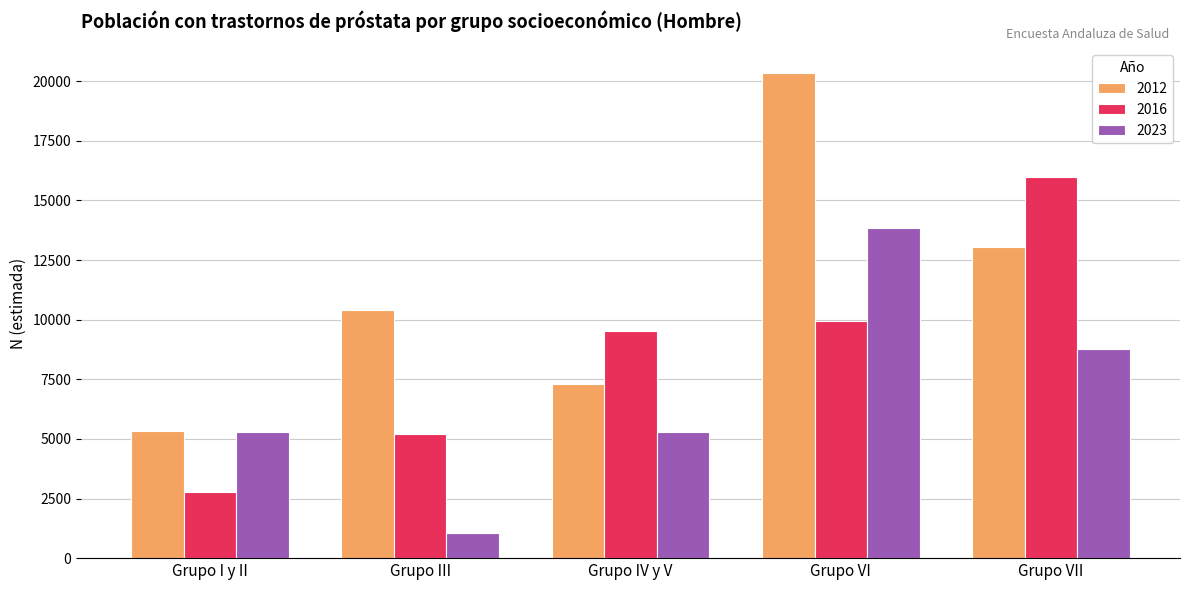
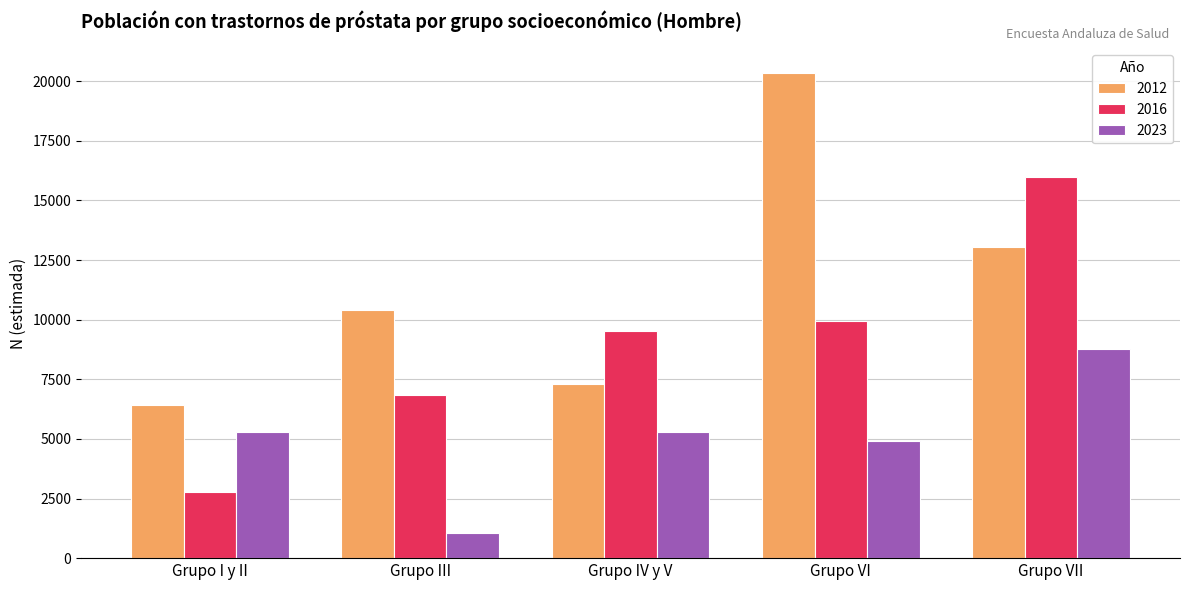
  {
    "2012": {
-     "Grupo I y II": 5400,
+     "Grupo I y II": 6400,
      "Grupo III": 10400,
      "Grupo IV y V": 7300,
      "Grupo VI": 20400,
      "Grupo VII": 13000
    },
    "2016": {
      "Grupo I y II": 2800,
-     "Grupo III": 5200,
+     "Grupo III": 6800,
      "Grupo IV y V": 9500,
      "Grupo VI": 9900,
      "Grupo VII": 16000
    },
    "2023": {
      "Grupo I y II": 5300,
      "Grupo III": 1100,
      "Grupo IV y V": 5300,
-     "Grupo VI": 13900,
+     "Grupo VI": 4900,
      "Grupo VII": 8800
    }
  }
